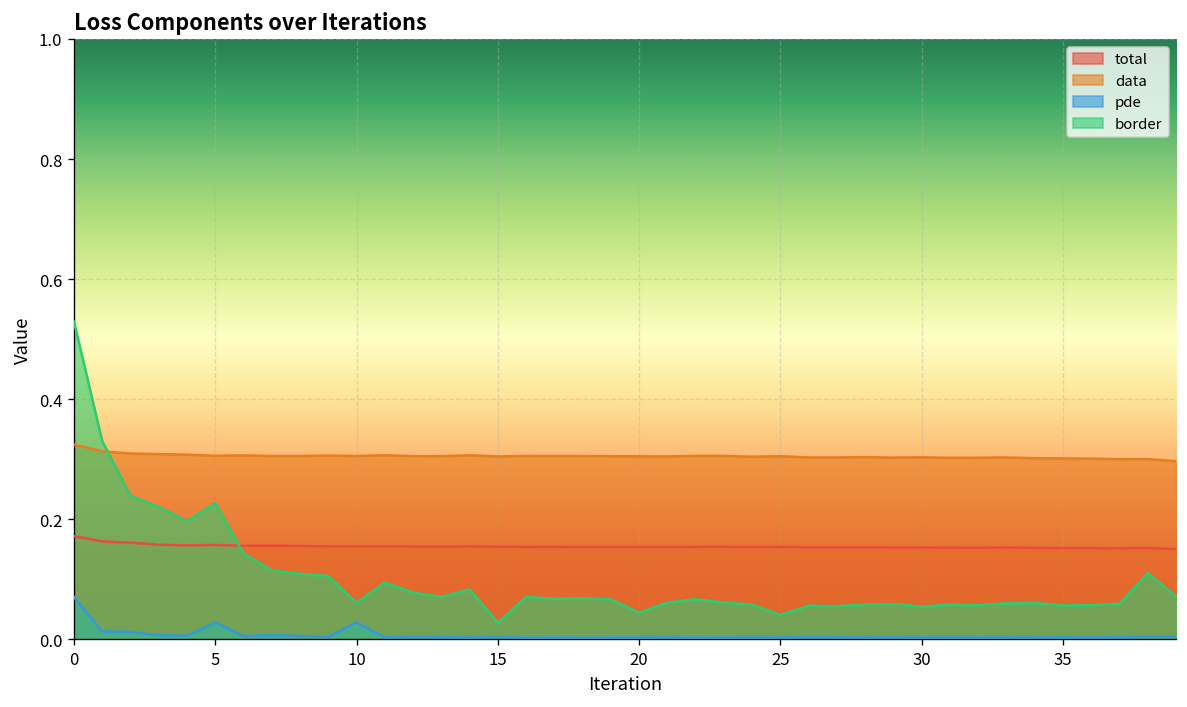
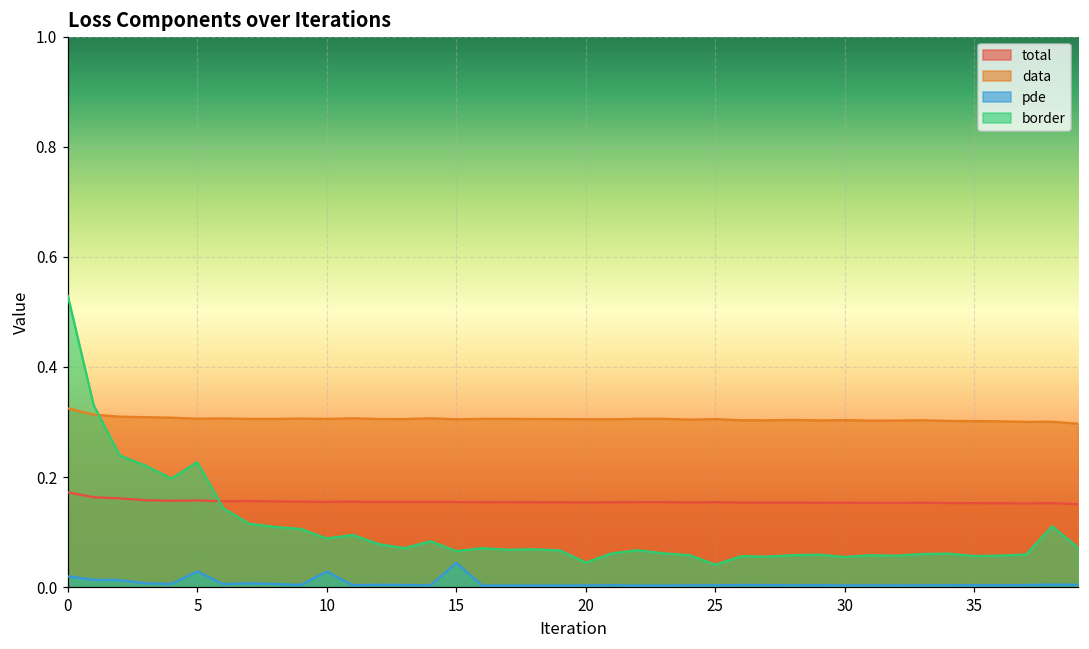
  {
    "pde": {
-     "0": 0.07,
+     "0": 0.02,
      "5": 0.03,
      "10": 0.03,
-     "15": 0.00,
+     "15": 0.04,
      "20": 0.00,
      "25": 0.00,
      "30": 0.00,
      "35": 0.00
    },
    "border": {
      "0": 0.53,
      "5": 0.23,
-     "10": 0.06,
-     "15": 0.03,
+     "10": 0.09,
+     "15": 0.07,
      "20": 0.04,
      "25": 0.04,
      "30": 0.05,
      "35": 0.06
    }
  }
